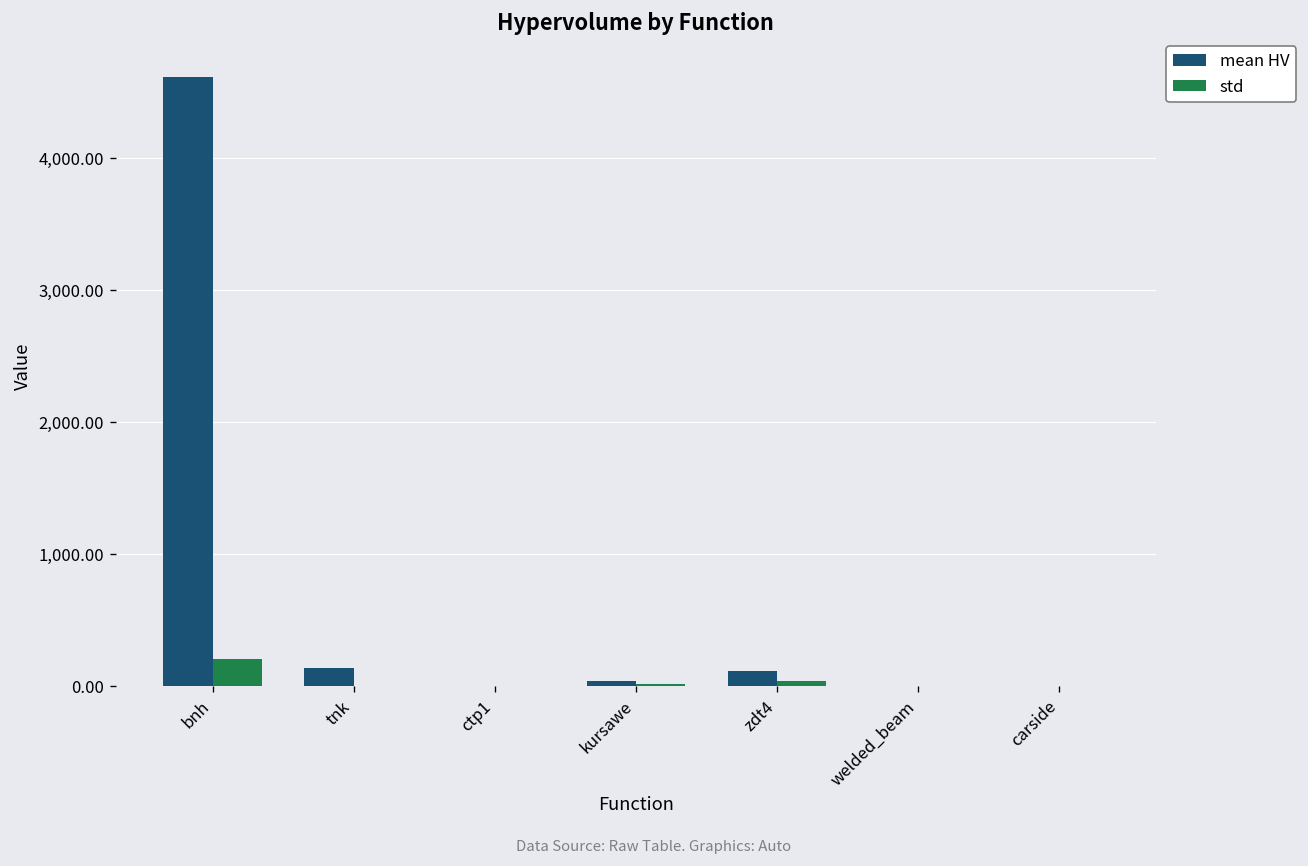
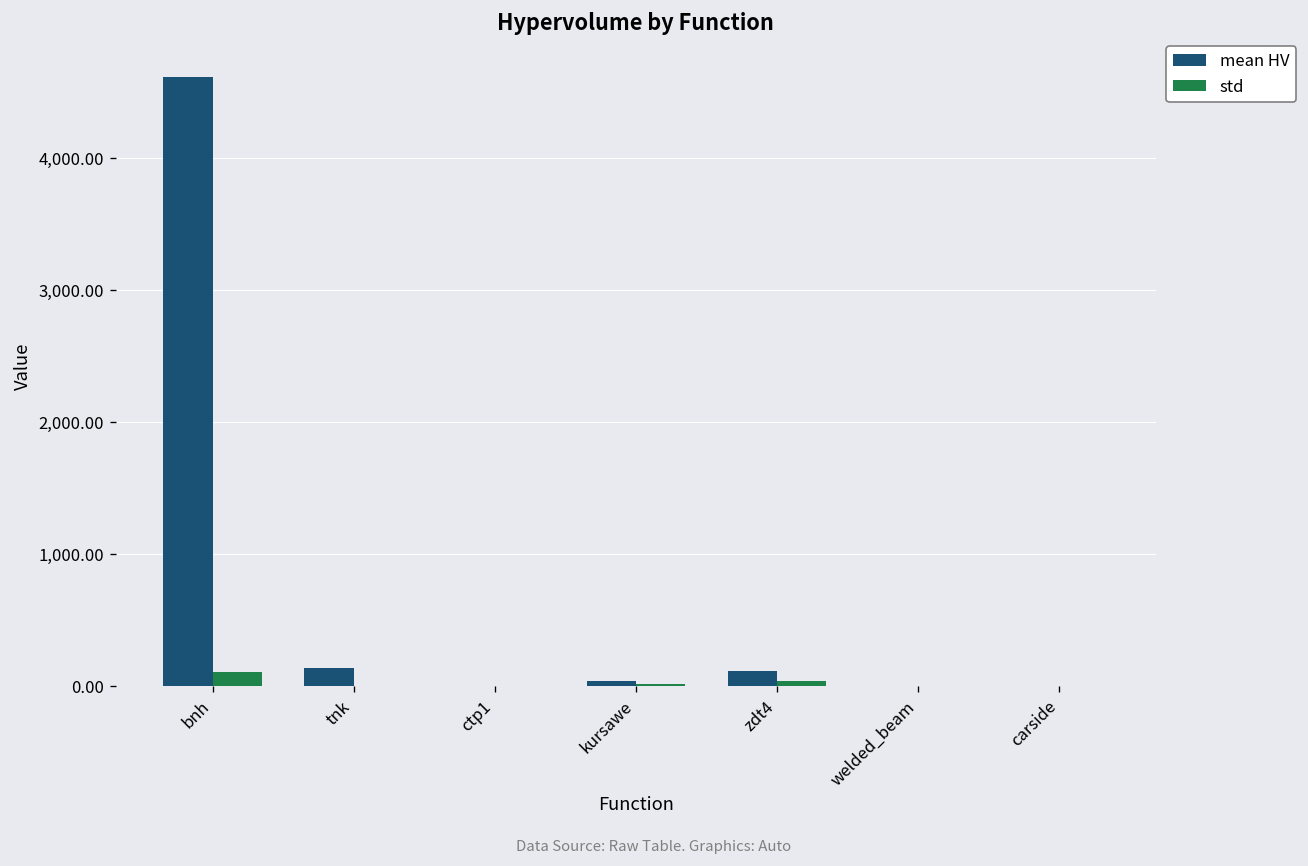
  {
    "mean HV": {
      "bnh": "4,620",
      "tnk": "140",
      "kursawe": "40",
      "zdt4": "120",
      "carside": "0"
    },
    "std": {
-     "bnh": "210",
+     "bnh": "110",
      "tnk": "0",
      "zdt4": "40",
      "carside": "0"
    }
  }
